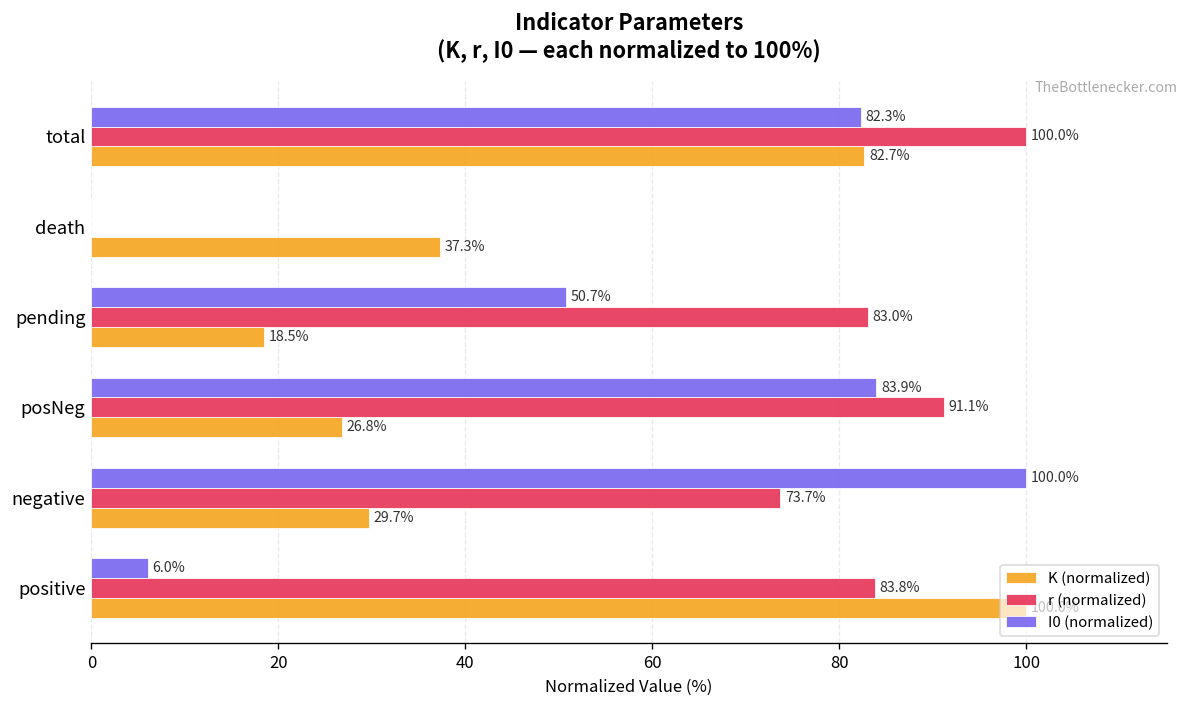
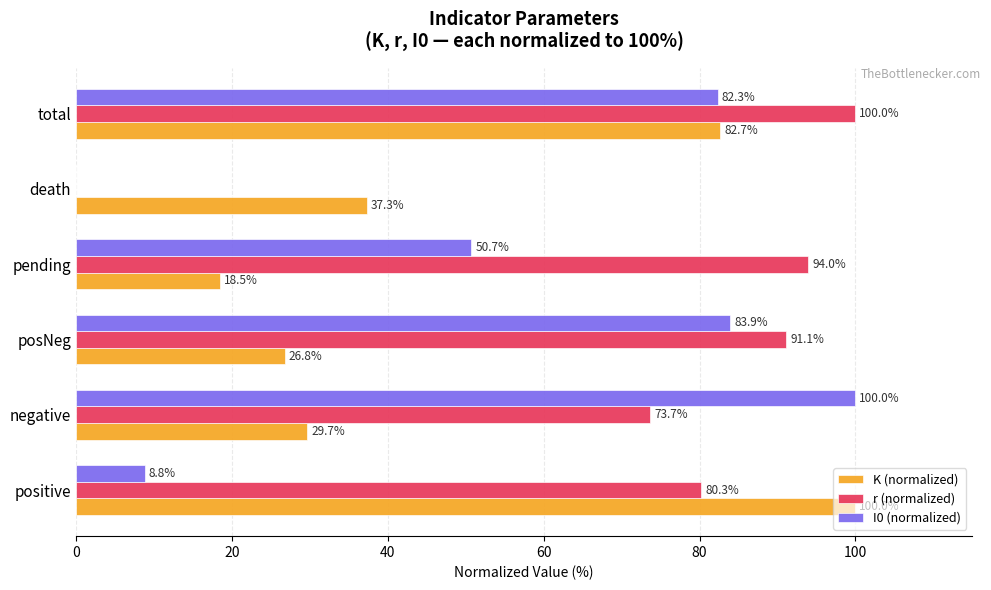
  {
    "K (normalized)": {
      "total": "82.7%",
      "death": "37.3%",
      "pending": "18.5%",
      "posNeg": "26.8%",
      "negative": "29.7%"
    },
    "r (normalized)": {
      "total": "100.0%",
-     "pending": "83.0%",
+     "pending": "94.0%",
      "posNeg": "91.1%",
      "negative": "73.7%",
-     "positive": "83.8%"
+     "positive": "80.3%"
    },
    "I0 (normalized)": {
      "total": "82.3%",
      "pending": "50.7%",
      "posNeg": "83.9%",
      "negative": "100.0%",
-     "positive": "6.0%"
+     "positive": "8.8%"
    }
  }
